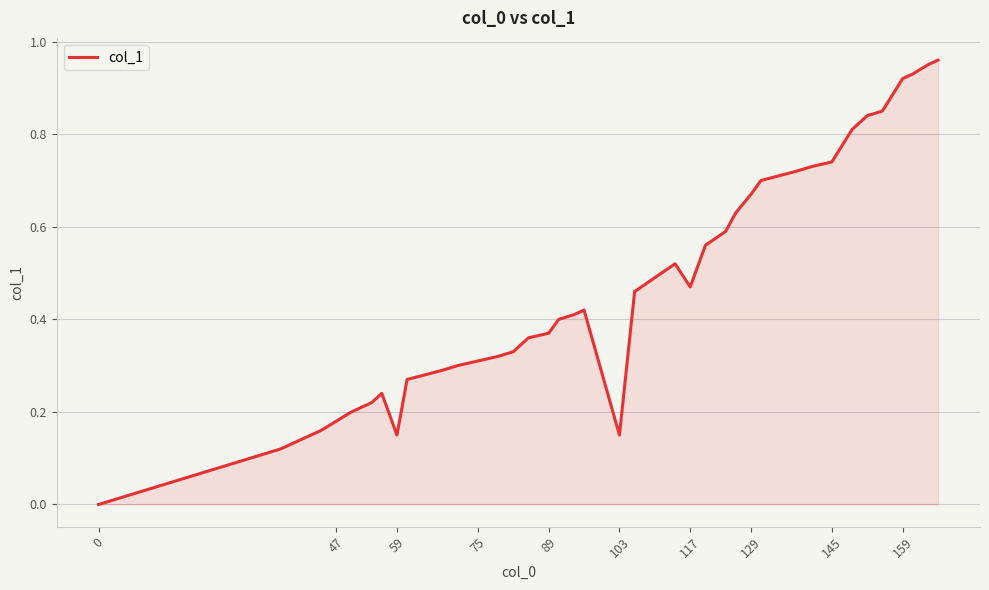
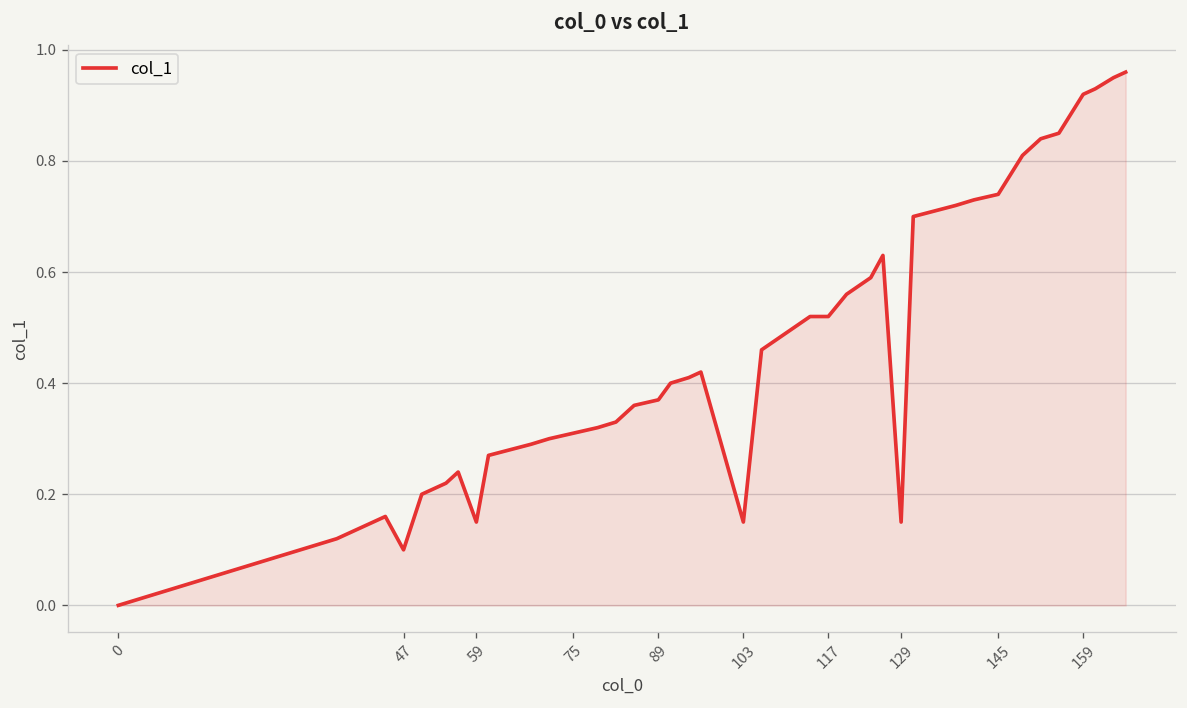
  {
    "0": 0.00,
-   "47": 0.18,
+   "47": 0.10,
    "59": 0.15,
    "75": 0.31,
    "89": 0.37,
    "103": 0.15,
-   "117": 0.47,
-   "129": 0.67,
+   "117": 0.52,
+   "129": 0.15,
    "145": 0.74,
    "159": 0.92
  }
